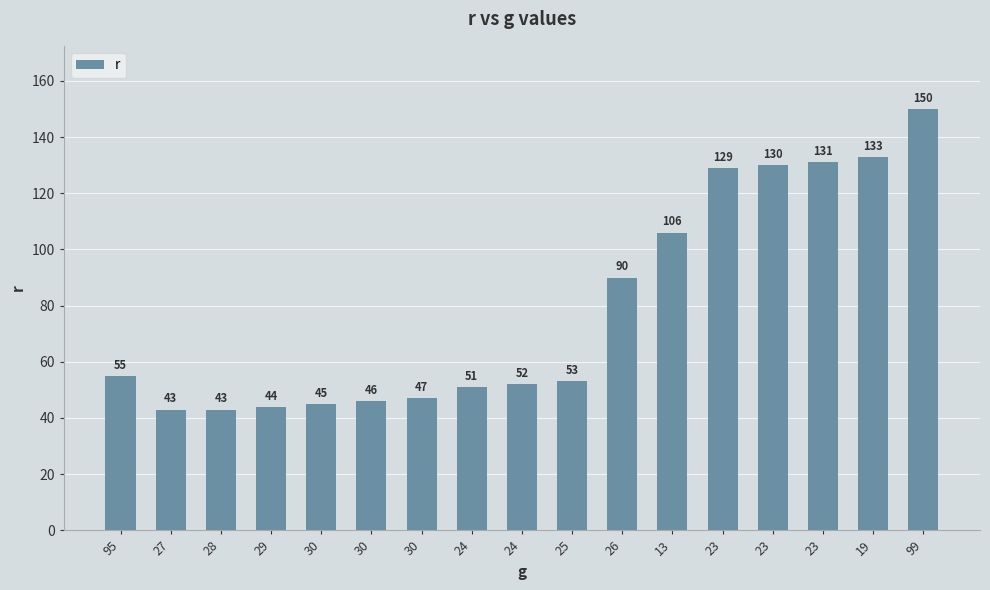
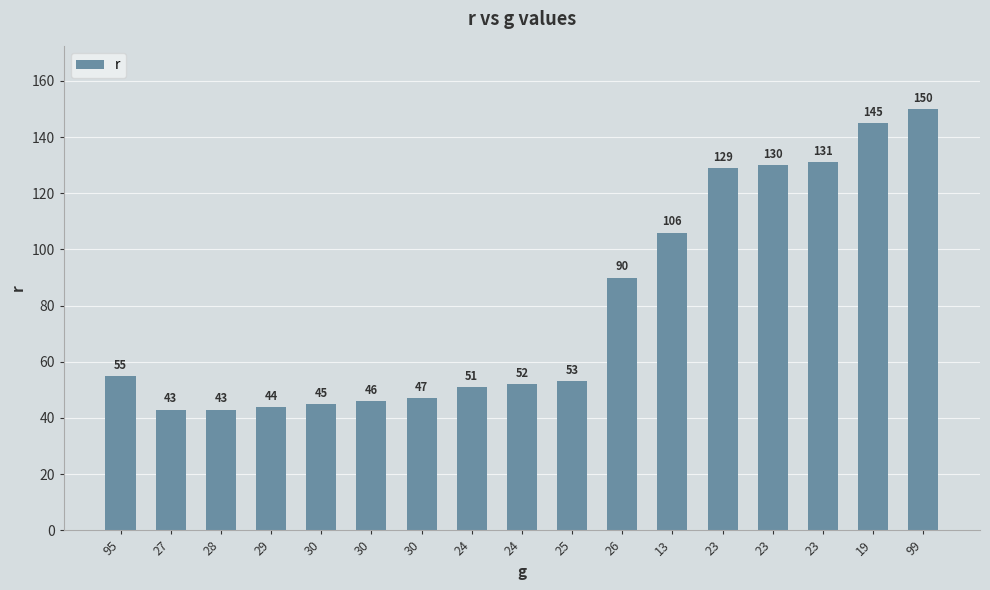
  {
    "95": 55,
    "27": 43,
    "28": 43,
    "29": 44,
    "25": 53,
    "26": 90,
    "13": 106,
-   "19": 133,
+   "19": 145,
    "99": 150
  }
